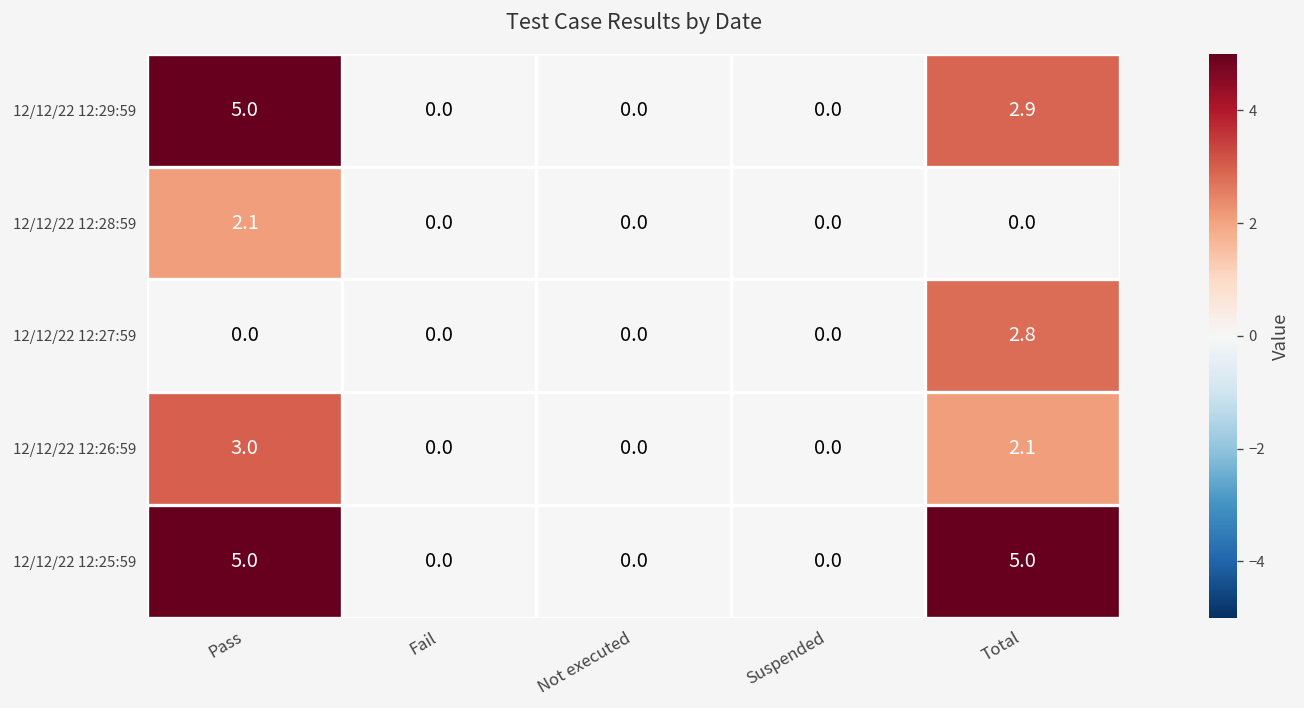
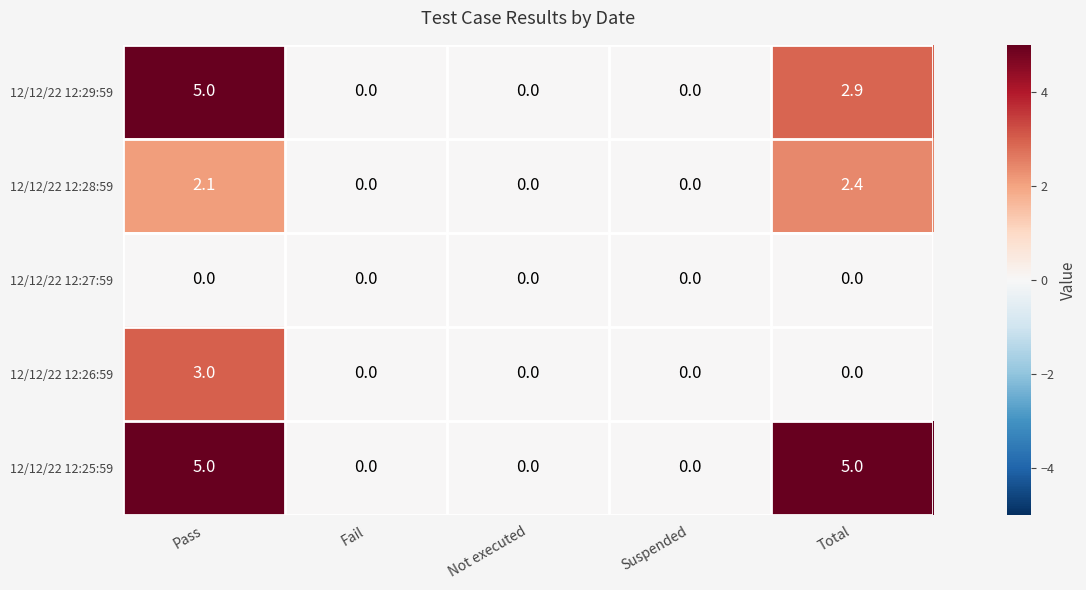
  {
    "12/12/22 12:29:59": {
      "Pass": 5.0,
      "Fail": 0.0,
      "Not executed": 0.0,
      "Suspended": 0.0,
      "Total": 2.9
    },
    "12/12/22 12:28:59": {
      "Pass": 2.1,
      "Fail": 0.0,
      "Not executed": 0.0,
      "Suspended": 0.0,
-     "Total": 0.0
+     "Total": 2.4
    },
    "12/12/22 12:27:59": {
      "Pass": 0.0,
      "Fail": 0.0,
      "Not executed": 0.0,
      "Suspended": 0.0,
-     "Total": 2.8
+     "Total": 0.0
    },
    "12/12/22 12:26:59": {
      "Pass": 3.0,
      "Fail": 0.0,
      "Not executed": 0.0,
      "Suspended": 0.0,
-     "Total": 2.1
+     "Total": 0.0
    },
    "12/12/22 12:25:59": {
      "Pass": 5.0,
      "Fail": 0.0,
      "Not executed": 0.0,
      "Suspended": 0.0,
      "Total": 5.0
    }
  }
